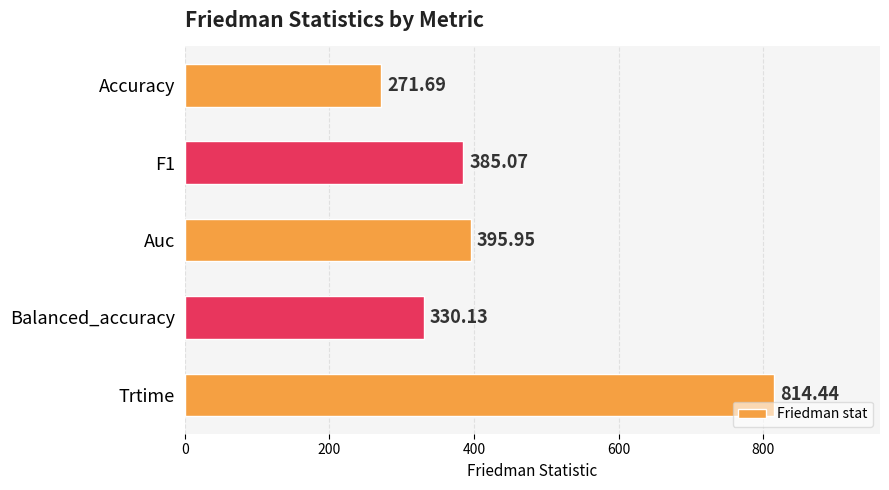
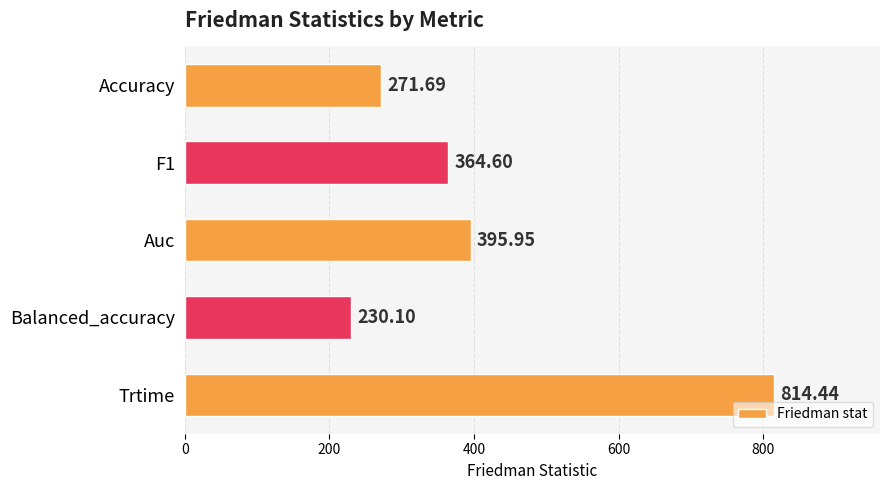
  {
    "Accuracy": 271.69,
-   "F1": 385.07,
+   "F1": 364.60,
    "Auc": 395.95,
-   "Balanced_accuracy": 330.13
+   "Balanced_accuracy": 230.10
  }
